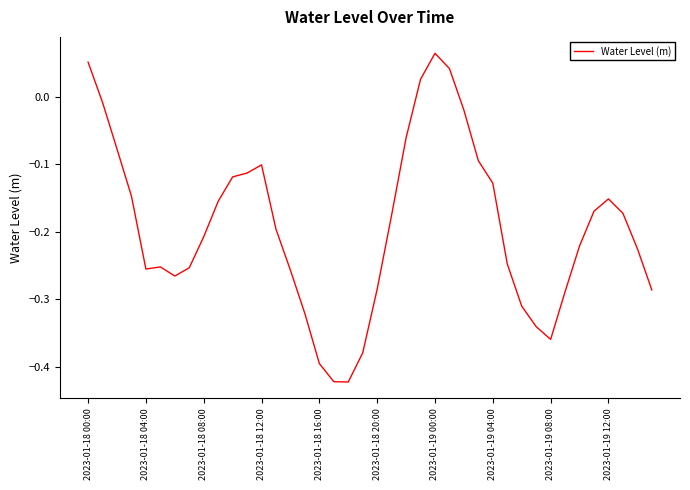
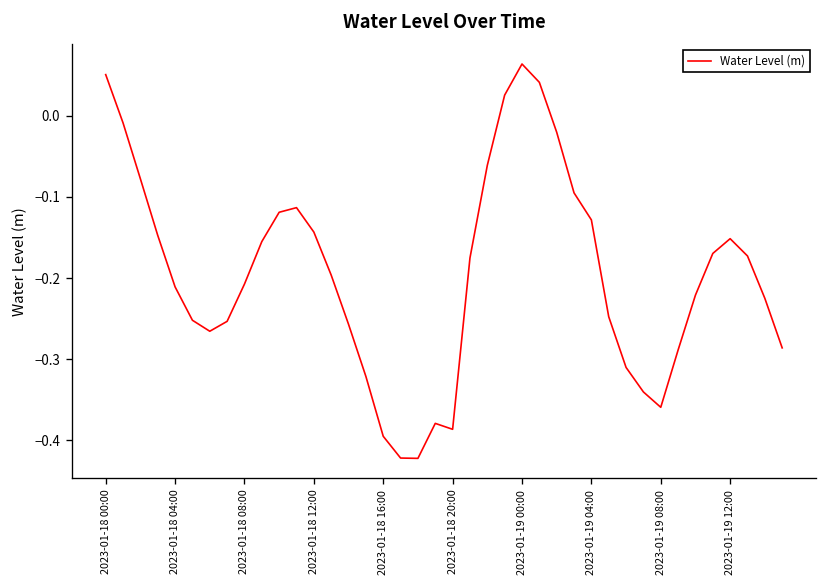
  {
    "2023-01-18 00:00": 0.05,
-   "2023-01-18 04:00": -0.26,
+   "2023-01-18 04:00": -0.21,
    "2023-01-18 08:00": -0.21,
-   "2023-01-18 12:00": -0.10,
+   "2023-01-18 12:00": -0.14,
    "2023-01-18 16:00": -0.40,
-   "2023-01-18 20:00": -0.28,
+   "2023-01-18 20:00": -0.39,
    "2023-01-19 00:00": 0.06,
    "2023-01-19 04:00": -0.13,
    "2023-01-19 08:00": -0.36,
    "2023-01-19 12:00": -0.15
  }
